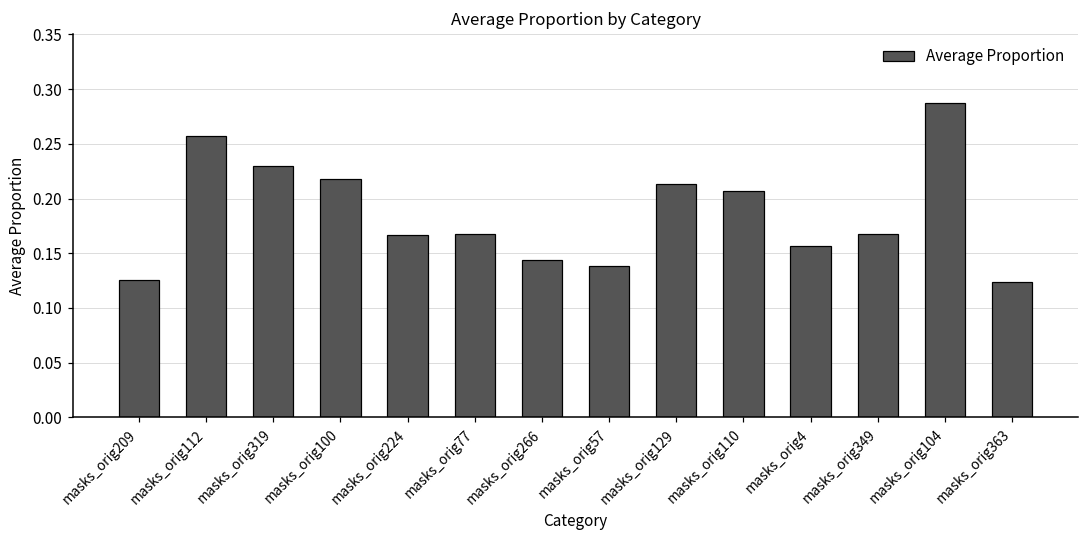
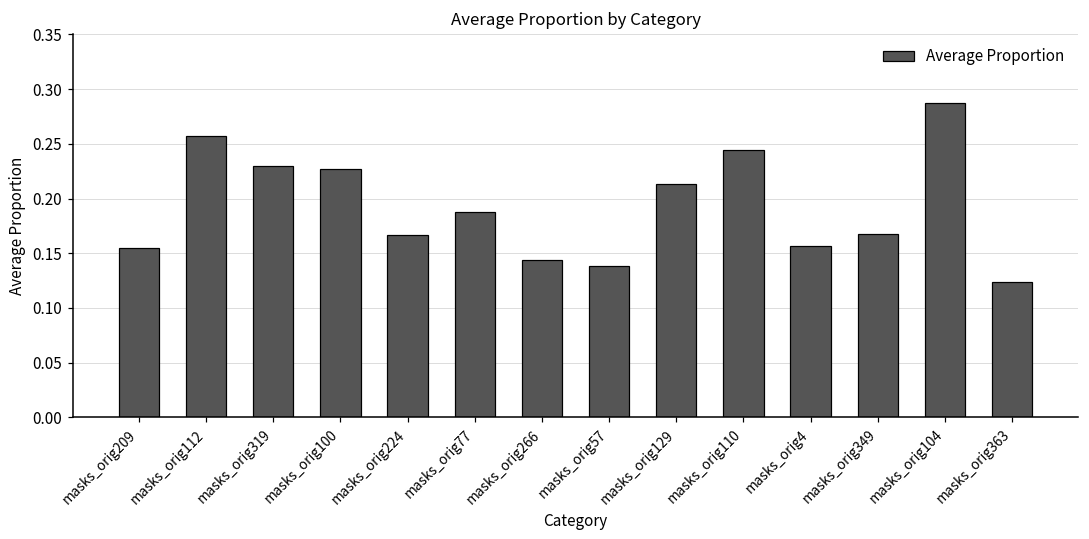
  {
-   "masks_orig209": 0.13,
+   "masks_orig209": 0.16,
    "masks_orig112": 0.26,
    "masks_orig319": 0.23,
-   "masks_orig100": 0.22,
+   "masks_orig100": 0.23,
    "masks_orig224": 0.17,
-   "masks_orig77": 0.17,
+   "masks_orig77": 0.19,
    "masks_orig266": 0.14,
    "masks_orig57": 0.14,
    "masks_orig129": 0.21,
-   "masks_orig110": 0.21,
+   "masks_orig110": 0.24,
    "masks_orig4": 0.16,
    "masks_orig349": 0.17,
    "masks_orig104": 0.29,
    "masks_orig363": 0.12
  }
